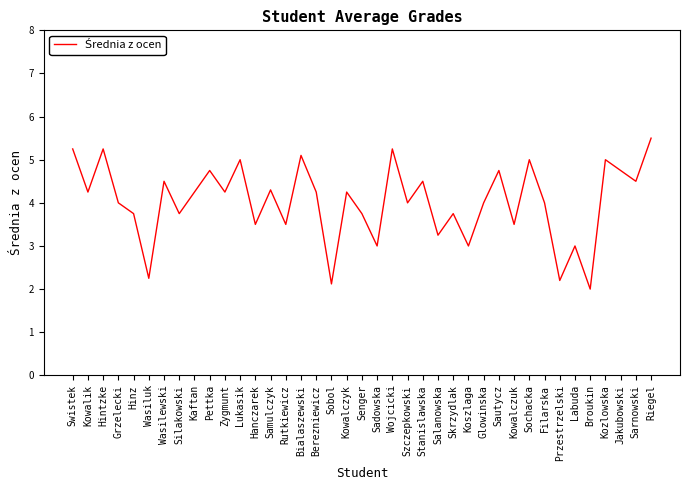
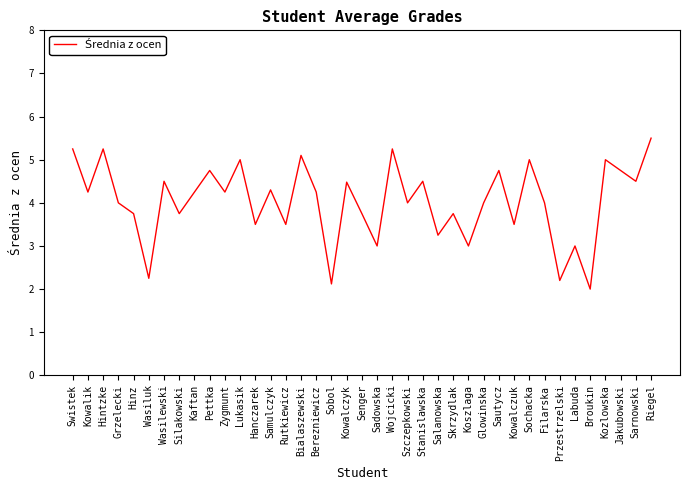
  {
    "Swistek": 5.3,
    "Kowalik": 4.3,
    "Hintzke": 5.3,
    "Grzelecki": 4.0,
    "Hinz": 3.8,
    "Wasiluk": 2.3,
    "Wasilewski": 4.5,
    "Silakowski": 3.8,
    "Kaftan": 4.3,
    "Pettka": 4.8,
    "Zygmunt": 4.3,
    "Lukasik": 5.0,
    "Hanczarek": 3.5,
    "Samulczyk": 4.3,
    "Rutkiewicz": 3.5,
    "Bialaszewski": 5.1,
    "Berezniewicz": 4.3,
    "Sobol": 2.1,
-   "Kowalczyk": 4.3,
+   "Kowalczyk": 4.5,
    "Senger": 3.8,
    "Sadowska": 3.0,
    "Wojcicki": 5.3,
    "Szczepkowski": 4.0,
    "Stanislawska": 4.5,
    "Salanowska": 3.3,
    "Skrzydlak": 3.8,
    "Koszlaga": 3.0,
    "Glowinska": 4.0,
    "Sautycz": 4.8,
    "Kowalczuk": 3.5,
    "Sochacka": 5.0,
    "Filarska": 4.0,
    "Przestrzelski": 2.2,
    "Labuda": 3.0,
    "Broukin": 2.0,
    "Kozlowska": 5.0,
    "Jakubowski": 4.8,
    "Sarnowski": 4.5,
    "Riegel": 5.5
  }
